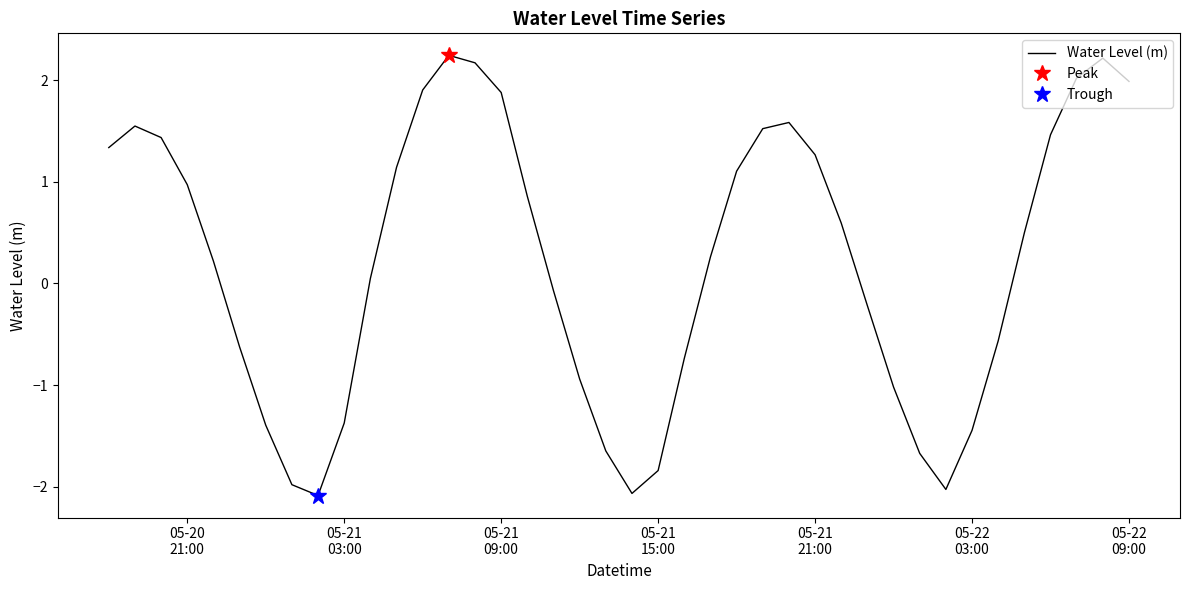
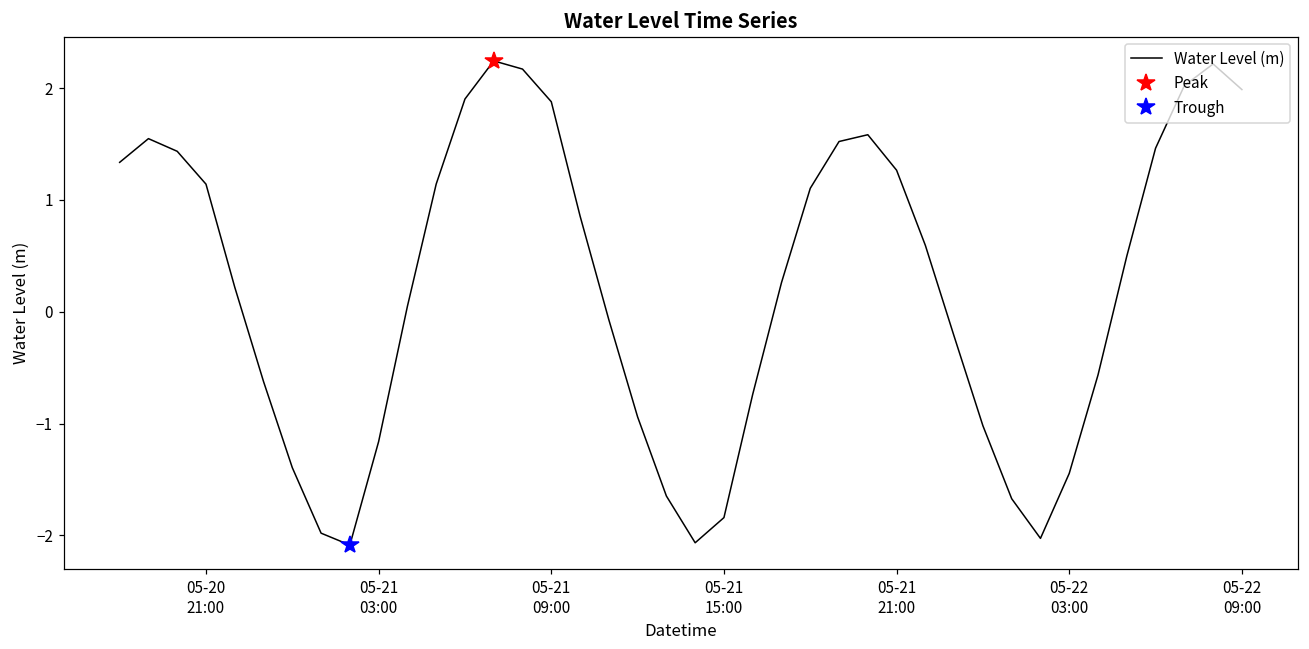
  {
    "Water Level (m)": {
-     "05-20 21:00": 0.97,
-     "05-21 03:00": -1.37,
+     "05-20 21:00": 1.14,
+     "05-21 03:00": -1.16,
      "05-21 09:00": 1.88,
      "05-21 15:00": -1.84,
      "05-21 21:00": 1.27,
      "05-22 03:00": -1.45
    }
  }
